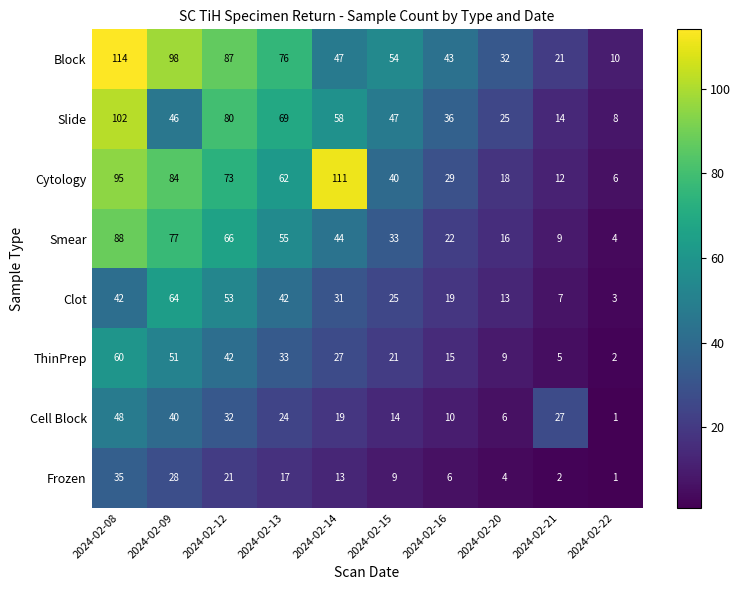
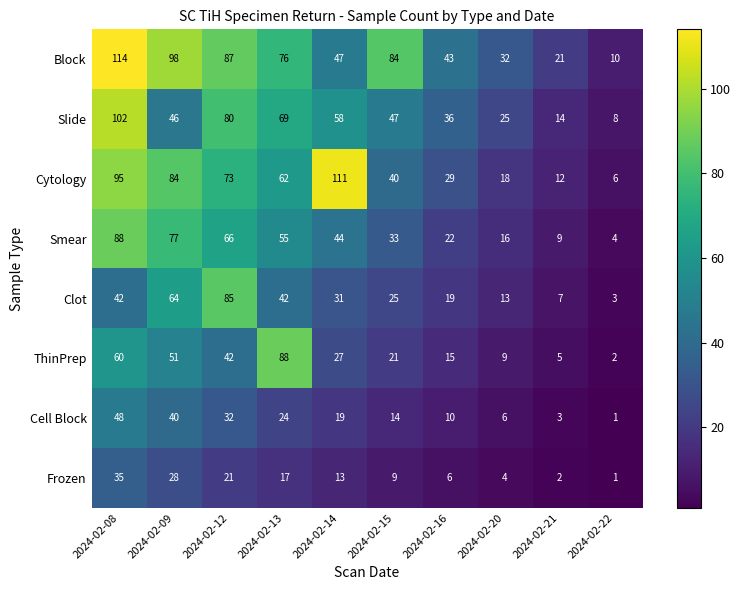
  {
    "Block": {
      "2024-02-08": 114,
      "2024-02-09": 98,
      "2024-02-12": 87,
      "2024-02-13": 76,
      "2024-02-14": 47,
-     "2024-02-15": 54,
+     "2024-02-15": 84,
      "2024-02-16": 43,
      "2024-02-20": 32,
      "2024-02-21": 21,
      "2024-02-22": 10
    },
    "Slide": {
      "2024-02-08": 102,
      "2024-02-09": 46,
      "2024-02-12": 80,
      "2024-02-13": 69,
      "2024-02-14": 58,
      "2024-02-15": 47,
      "2024-02-16": 36,
      "2024-02-20": 25,
      "2024-02-21": 14,
      "2024-02-22": 8
    },
    "Cytology": {
      "2024-02-08": 95,
      "2024-02-09": 84,
      "2024-02-12": 73,
      "2024-02-13": 62,
      "2024-02-14": 111,
      "2024-02-15": 40,
      "2024-02-16": 29,
      "2024-02-20": 18,
      "2024-02-21": 12,
      "2024-02-22": 6
    },
    "Smear": {
      "2024-02-08": 88,
      "2024-02-09": 77,
      "2024-02-12": 66,
      "2024-02-13": 55,
      "2024-02-14": 44,
      "2024-02-15": 33,
      "2024-02-16": 22,
      "2024-02-20": 16,
      "2024-02-21": 9,
      "2024-02-22": 4
    },
    "Clot": {
      "2024-02-08": 42,
      "2024-02-09": 64,
-     "2024-02-12": 53,
+     "2024-02-12": 85,
      "2024-02-13": 42,
      "2024-02-14": 31,
      "2024-02-15": 25,
      "2024-02-16": 19,
      "2024-02-20": 13,
      "2024-02-21": 7,
      "2024-02-22": 3
    },
    "ThinPrep": {
      "2024-02-08": 60,
      "2024-02-09": 51,
      "2024-02-12": 42,
-     "2024-02-13": 33,
+     "2024-02-13": 88,
      "2024-02-14": 27,
      "2024-02-15": 21,
      "2024-02-16": 15,
      "2024-02-20": 9,
      "2024-02-21": 5,
      "2024-02-22": 2
    },
    "Cell Block": {
      "2024-02-08": 48,
      "2024-02-09": 40,
      "2024-02-12": 32,
      "2024-02-13": 24,
      "2024-02-14": 19,
      "2024-02-15": 14,
      "2024-02-16": 10,
      "2024-02-20": 6,
-     "2024-02-21": 27,
+     "2024-02-21": 3,
      "2024-02-22": 1
    },
    "Frozen": {
      "2024-02-08": 35,
      "2024-02-09": 28,
      "2024-02-12": 21,
      "2024-02-13": 17,
      "2024-02-14": 13,
      "2024-02-15": 9,
      "2024-02-16": 6,
      "2024-02-20": 4,
      "2024-02-21": 2,
      "2024-02-22": 1
    }
  }
